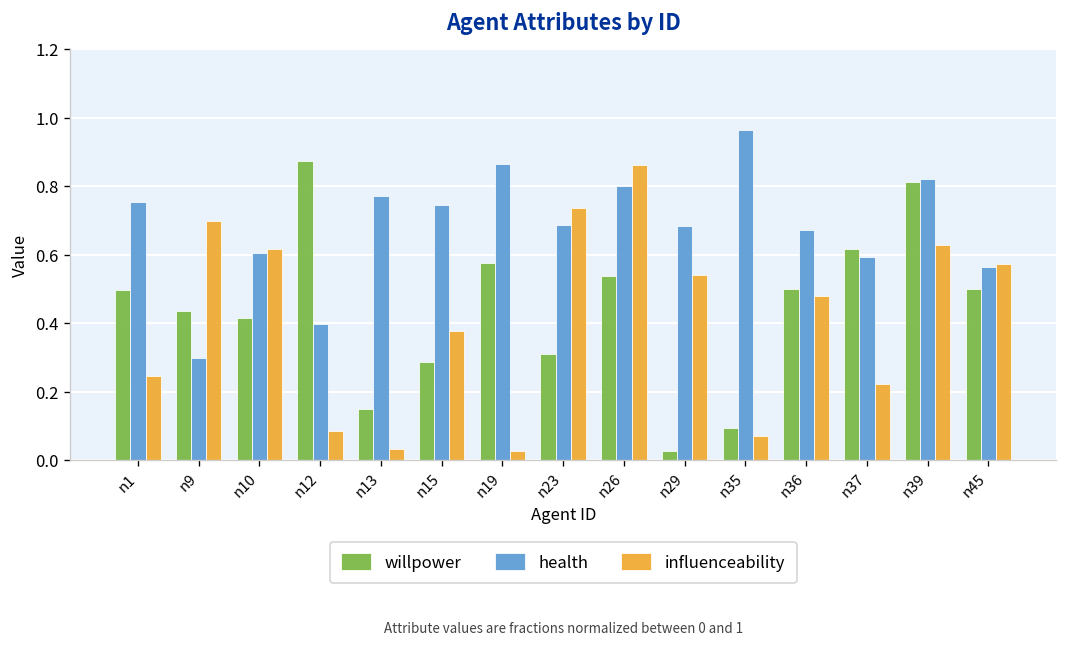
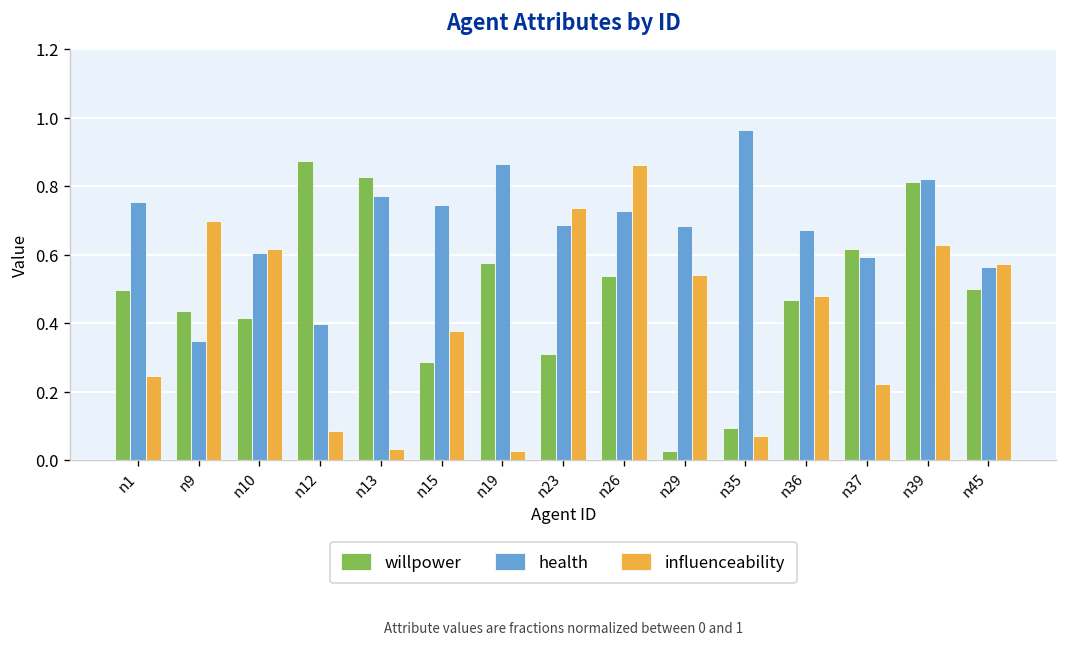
  {
    "willpower": {
      "n1": 0.50,
      "n9": 0.44,
      "n10": 0.41,
      "n12": 0.87,
-     "n13": 0.15,
+     "n13": 0.83,
      "n15": 0.29,
      "n19": 0.58,
      "n23": 0.31,
      "n26": 0.54,
      "n29": 0.03,
      "n35": 0.09,
-     "n36": 0.50,
+     "n36": 0.47,
      "n37": 0.62,
      "n39": 0.81,
      "n45": 0.50
    },
    "health": {
      "n1": 0.75,
-     "n9": 0.30,
+     "n9": 0.35,
      "n10": 0.61,
      "n12": 0.40,
      "n13": 0.77,
      "n15": 0.75,
      "n19": 0.87,
      "n23": 0.69,
-     "n26": 0.80,
+     "n26": 0.73,
      "n29": 0.68,
      "n35": 0.96,
      "n36": 0.67,
      "n37": 0.59,
      "n39": 0.82,
      "n45": 0.56
    },
    "influenceability": {
      "n1": 0.24,
      "n9": 0.70,
      "n10": 0.62,
      "n12": 0.08,
      "n13": 0.03,
      "n15": 0.38,
      "n19": 0.03,
      "n23": 0.74,
      "n26": 0.86,
      "n29": 0.54,
      "n35": 0.07,
      "n36": 0.48,
      "n37": 0.22,
      "n39": 0.63,
      "n45": 0.57
    }
  }
